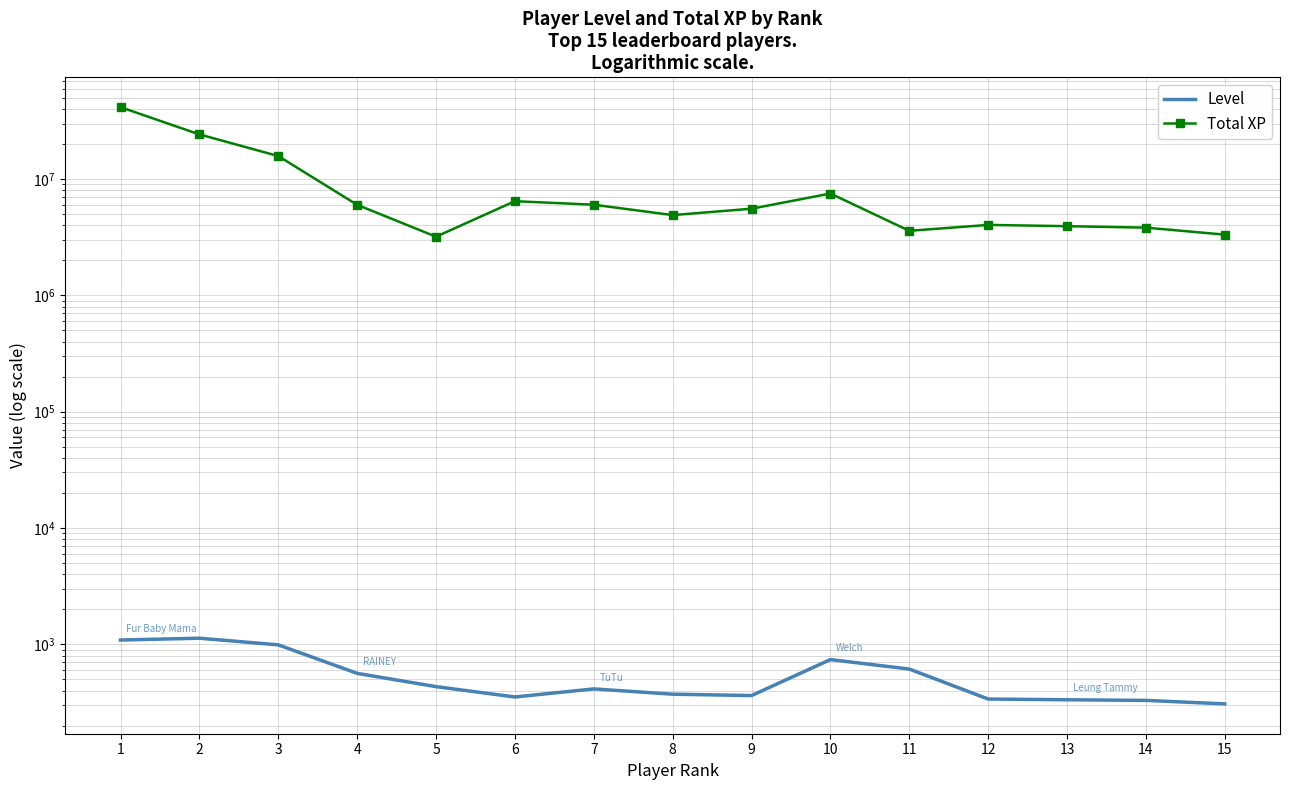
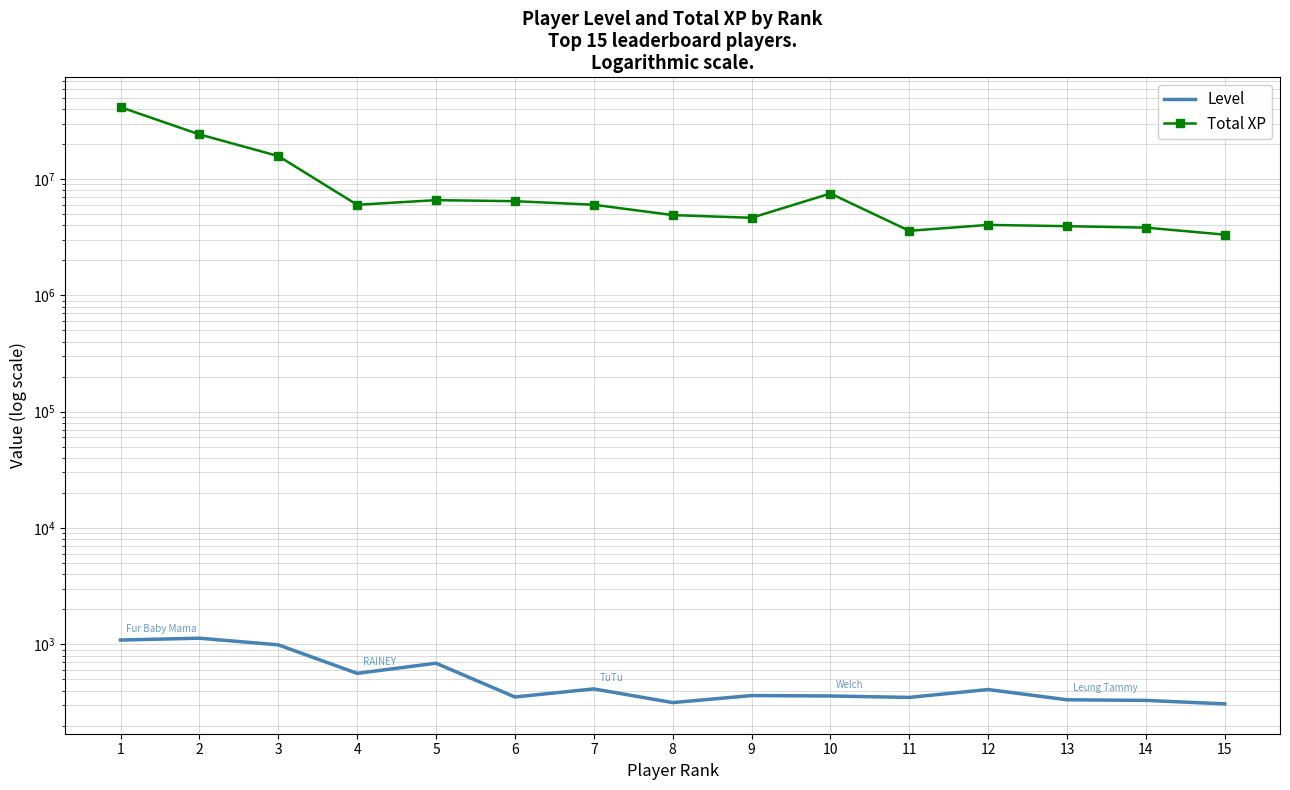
  {
    "Level": {
      "1": 1100,
      "2": 1100,
      "3": 1000,
      "4": 600,
-     "5": 430,
+     "5": 700,
      "6": 350,
      "7": 410,
-     "8": 370,
+     "8": 320,
      "9": 360,
-     "10": 700,
-     "11": 600,
-     "12": 340,
+     "10": 360,
+     "11": 350,
+     "12": 410,
      "13": 330,
      "14": 330,
      "15": 310
    },
    "Total XP": {
      "1": 42000000,
      "2": 24000000,
      "3": 16000000,
      "4": 6000000,
-     "5": 3200000,
+     "5": 7000000,
      "6": 6000000,
      "7": 6000000,
      "8": 4900000,
-     "9": 6000000,
+     "9": 4600000,
      "10": 8000000,
      "11": 3600000,
      "12": 4000000,
      "13": 3900000,
      "14": 3800000,
      "15": 3300000
    }
  }
